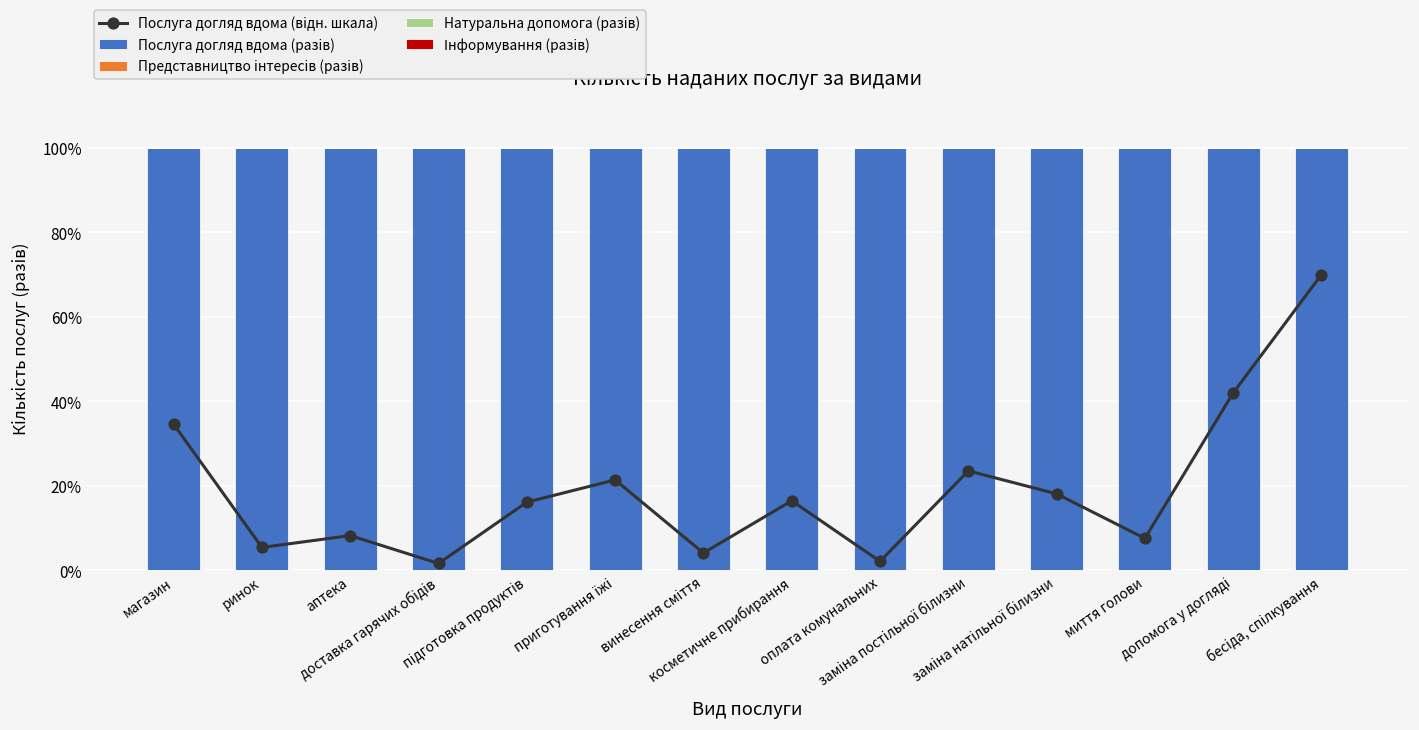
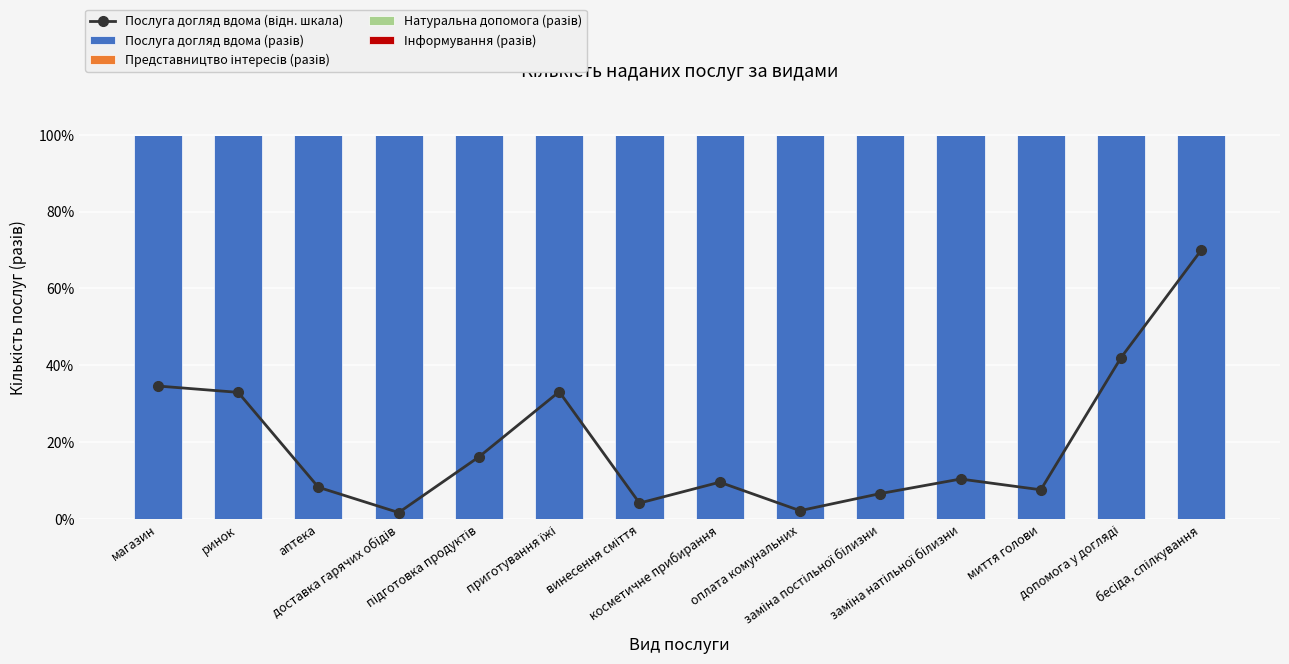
  {
    "Послуга догляд вдома (відн. шкала)": {
      "магазин": "35%",
-     "ринок": "5%",
+     "ринок": "33%",
      "аптека": "8%",
      "доставка гарячих обідів": "2%",
      "підготовка продуктів": "16%",
-     "приготування їжі": "21%",
+     "приготування їжі": "33%",
      "винесення сміття": "4%",
-     "косметичне прибирання": "16%",
+     "косметичне прибирання": "10%",
      "оплата комунальних": "2%",
-     "заміна постільної білизни": "24%",
-     "заміна натільної білизни": "18%",
+     "заміна постільної білизни": "7%",
+     "заміна натільної білизни": "10%",
      "миття голови": "8%",
      "допомога у догляді": "42%",
      "бесіда, спілкування": "70%"
    }
  }
